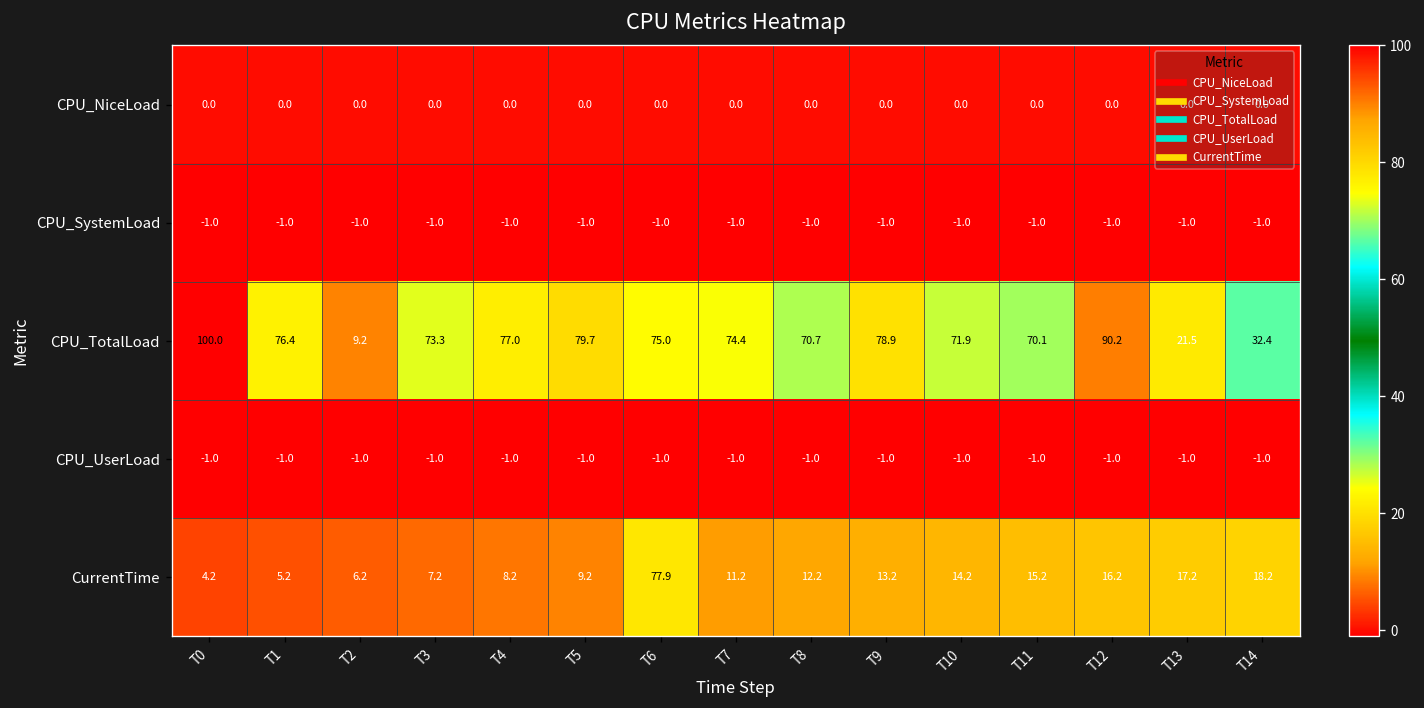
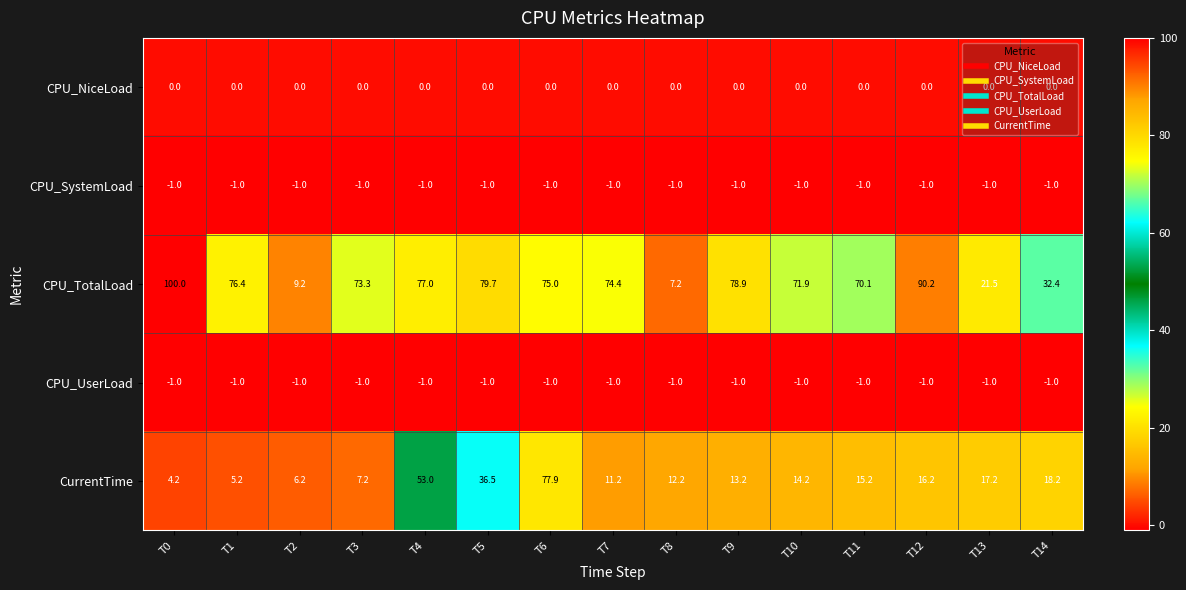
  {
    "CPU_NiceLoad": {
      "T0": 0.0,
      "T1": 0.0,
      "T2": 0.0,
      "T3": 0.0,
      "T4": 0.0,
      "T5": 0.0,
      "T6": 0.0,
      "T7": 0.0,
      "T8": 0.0,
      "T9": 0.0,
      "T10": 0.0,
      "T11": 0.0,
      "T12": 0.0
    },
    "CPU_SystemLoad": {
      "T0": -1.0,
      "T1": -1.0,
      "T2": -1.0,
      "T3": -1.0,
      "T4": -1.0,
      "T5": -1.0,
      "T6": -1.0,
      "T7": -1.0,
      "T8": -1.0,
      "T9": -1.0,
      "T10": -1.0,
      "T11": -1.0,
      "T12": -1.0,
      "T13": -1.0,
      "T14": -1.0
    },
    "CPU_TotalLoad": {
      "T0": 100.0,
      "T1": 76.4,
      "T2": 9.2,
      "T3": 73.3,
      "T4": 77.0,
      "T5": 79.7,
      "T6": 75.0,
      "T7": 74.4,
-     "T8": 70.7,
+     "T8": 7.2,
      "T9": 78.9,
      "T10": 71.9,
      "T11": 70.1,
      "T12": 90.2,
      "T13": 21.5,
      "T14": 32.4
    },
    "CPU_UserLoad": {
      "T0": -1.0,
      "T1": -1.0,
      "T2": -1.0,
      "T3": -1.0,
      "T4": -1.0,
      "T5": -1.0,
      "T6": -1.0,
      "T7": -1.0,
      "T8": -1.0,
      "T9": -1.0,
      "T10": -1.0,
      "T11": -1.0,
      "T12": -1.0,
      "T13": -1.0,
      "T14": -1.0
    },
    "CurrentTime": {
      "T0": 4.2,
      "T1": 5.2,
      "T2": 6.2,
      "T3": 7.2,
-     "T4": 8.2,
-     "T5": 9.2,
+     "T4": 53.0,
+     "T5": 36.5,
      "T6": 77.9,
      "T7": 11.2,
      "T8": 12.2,
      "T9": 13.2,
      "T10": 14.2,
      "T11": 15.2,
      "T12": 16.2,
      "T13": 17.2,
      "T14": 18.2
    }
  }
